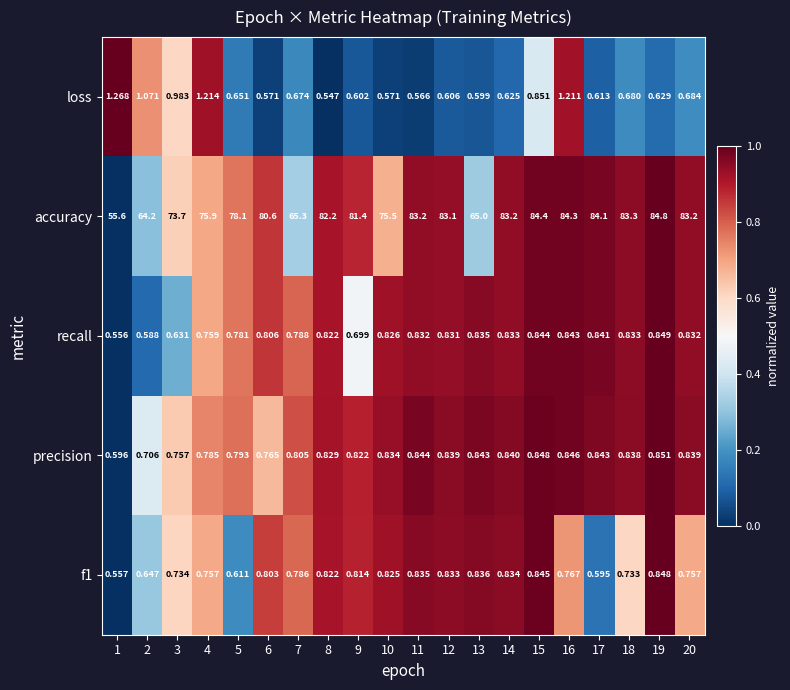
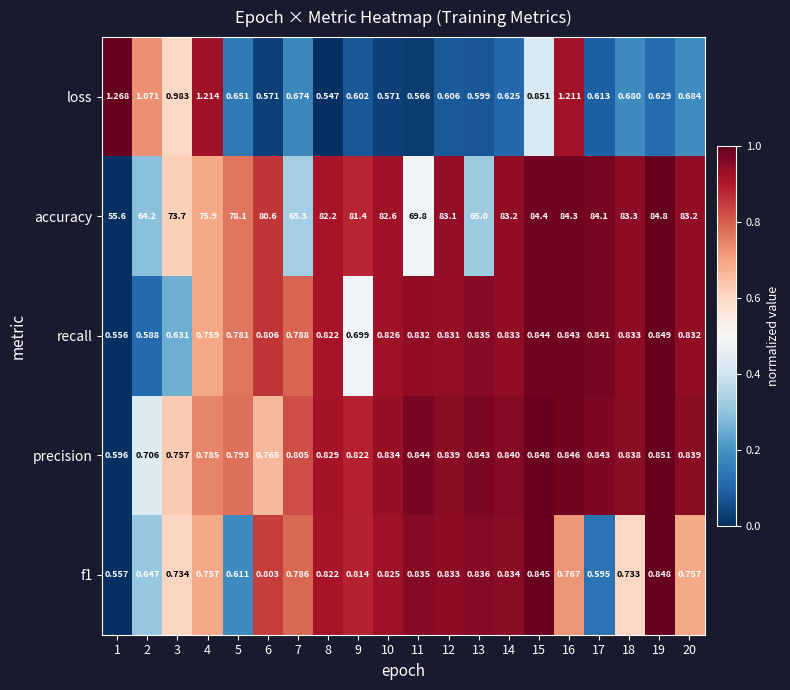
  {
    "loss": {
      "1": 1.268,
      "2": 1.071,
      "3": 0.983,
      "4": 1.214,
      "5": 0.651,
      "6": 0.571,
      "7": 0.674,
      "8": 0.547,
      "9": 0.602,
      "10": 0.571,
      "11": 0.566,
      "12": 0.606,
      "13": 0.599,
      "14": 0.625,
      "15": 0.851,
      "16": 1.211,
      "17": 0.613,
      "18": 0.680,
      "19": 0.629,
      "20": 0.684
    },
    "accuracy": {
      "1": 55.6,
      "2": 64.2,
      "3": 73.7,
      "4": 75.9,
      "5": 78.1,
      "6": 80.6,
      "7": 65.3,
      "8": 82.2,
      "9": 81.4,
-     "10": 75.5,
-     "11": 83.2,
+     "10": 82.6,
+     "11": 69.8,
      "12": 83.1,
      "13": 65.0,
      "14": 83.2,
      "15": 84.4,
      "16": 84.3,
      "17": 84.1,
      "18": 83.3,
      "19": 84.8,
      "20": 83.2
    },
    "recall": {
      "1": 0.556,
      "2": 0.588,
      "3": 0.631,
      "4": 0.759,
      "5": 0.781,
      "6": 0.806,
      "7": 0.788,
      "8": 0.822,
      "9": 0.699,
      "10": 0.826,
      "11": 0.832,
      "12": 0.831,
      "13": 0.835,
      "14": 0.833,
      "15": 0.844,
      "16": 0.843,
      "17": 0.841,
      "18": 0.833,
      "19": 0.849,
      "20": 0.832
    },
    "precision": {
      "1": 0.596,
      "2": 0.706,
      "3": 0.757,
      "4": 0.785,
      "5": 0.793,
      "6": 0.765,
      "7": 0.805,
      "8": 0.829,
      "9": 0.822,
      "10": 0.834,
      "11": 0.844,
      "12": 0.839,
      "13": 0.843,
      "14": 0.840,
      "15": 0.848,
      "16": 0.846,
      "17": 0.843,
      "18": 0.838,
      "19": 0.851,
      "20": 0.839
    },
    "f1": {
      "1": 0.557,
      "2": 0.647,
      "3": 0.734,
      "4": 0.757,
      "5": 0.611,
      "6": 0.803,
      "7": 0.786,
      "8": 0.822,
      "9": 0.814,
      "10": 0.825,
      "11": 0.835,
      "12": 0.833,
      "13": 0.836,
      "14": 0.834,
      "15": 0.845,
      "16": 0.767,
      "17": 0.595,
      "18": 0.733,
      "19": 0.848,
      "20": 0.757
    }
  }
